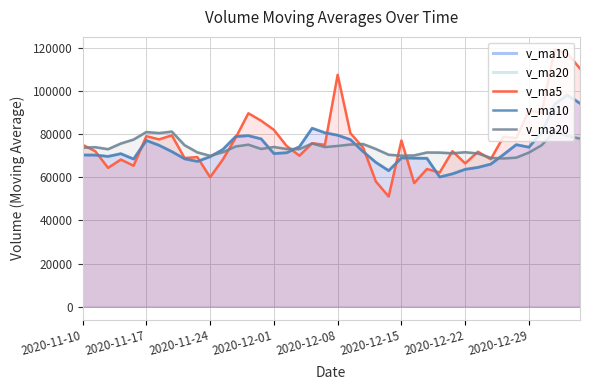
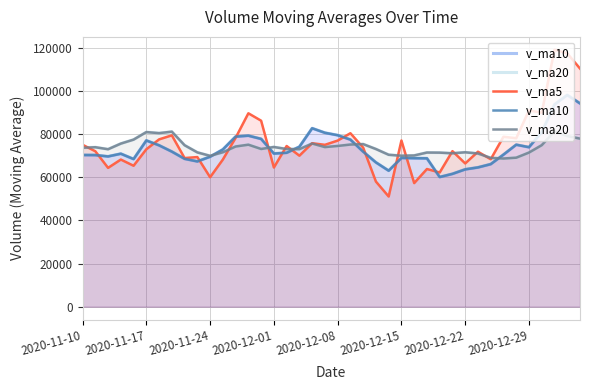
  {
    "v_ma5": {
      "2020-11-10": 75000,
-     "2020-11-17": 79000,
+     "2020-11-17": 73000,
      "2020-11-24": 60000,
-     "2020-12-01": 82000,
-     "2020-12-08": 107000,
+     "2020-12-01": 64000,
+     "2020-12-08": 77000,
      "2020-12-15": 77000,
      "2020-12-22": 66000
    }
  }
